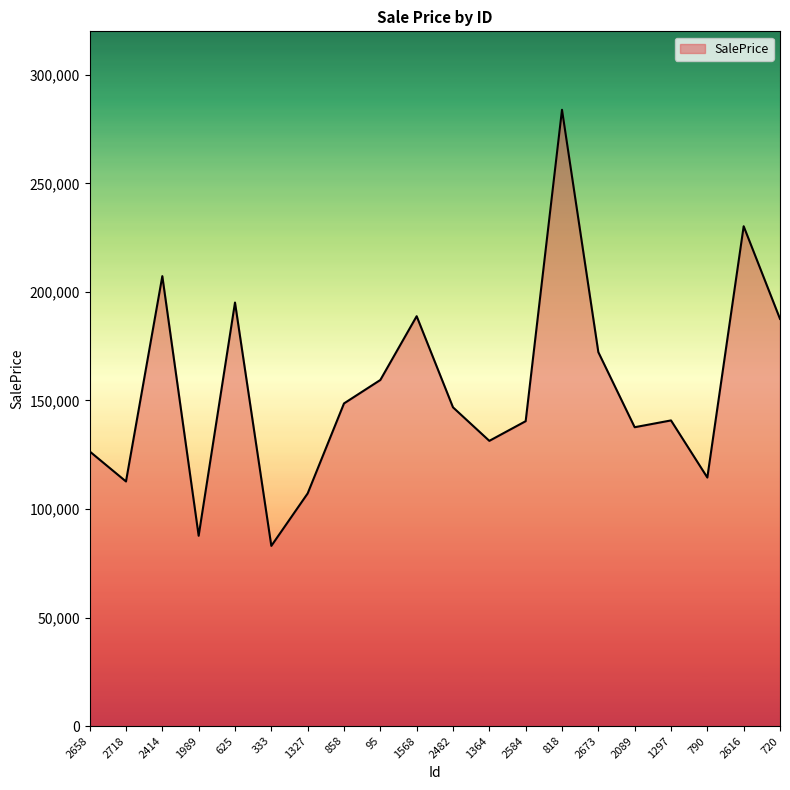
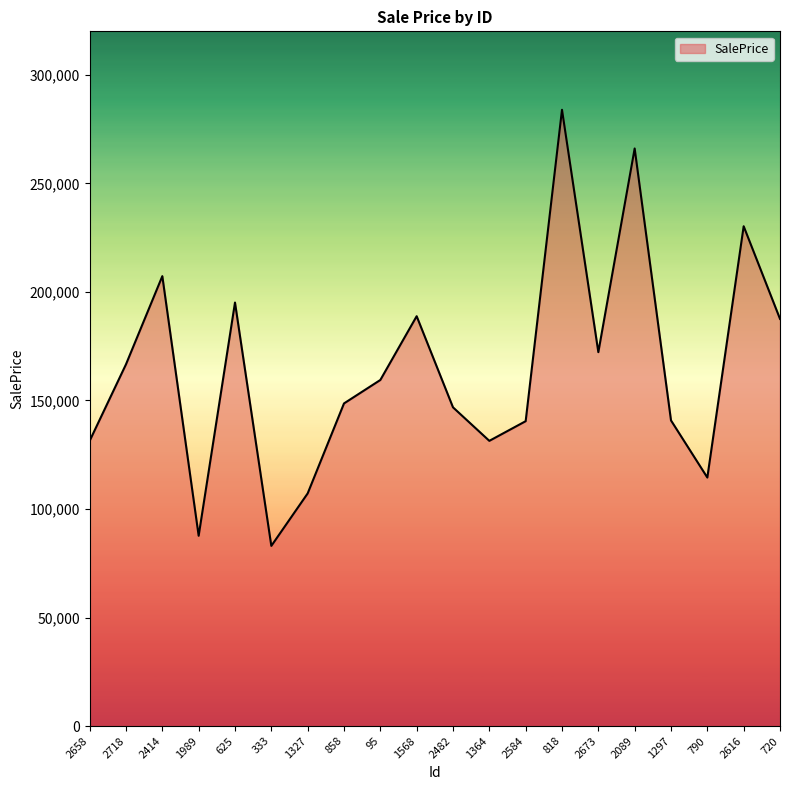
  {
-   "2658": "127,000",
-   "2718": "113,000",
+   "2658": "131,000",
+   "2718": "167,000",
    "2414": "207,000",
    "1989": "88,000",
    "625": "195,000",
    "333": "83,000",
    "1327": "107,000",
    "858": "149,000",
    "95": "159,000",
    "1568": "189,000",
    "2482": "147,000",
    "1364": "131,000",
    "2584": "140,000",
    "818": "284,000",
    "2673": "172,000",
-   "2089": "138,000",
+   "2089": "266,000",
    "1297": "141,000",
    "790": "114,000",
    "2616": "230,000",
    "720": "188,000"
  }
